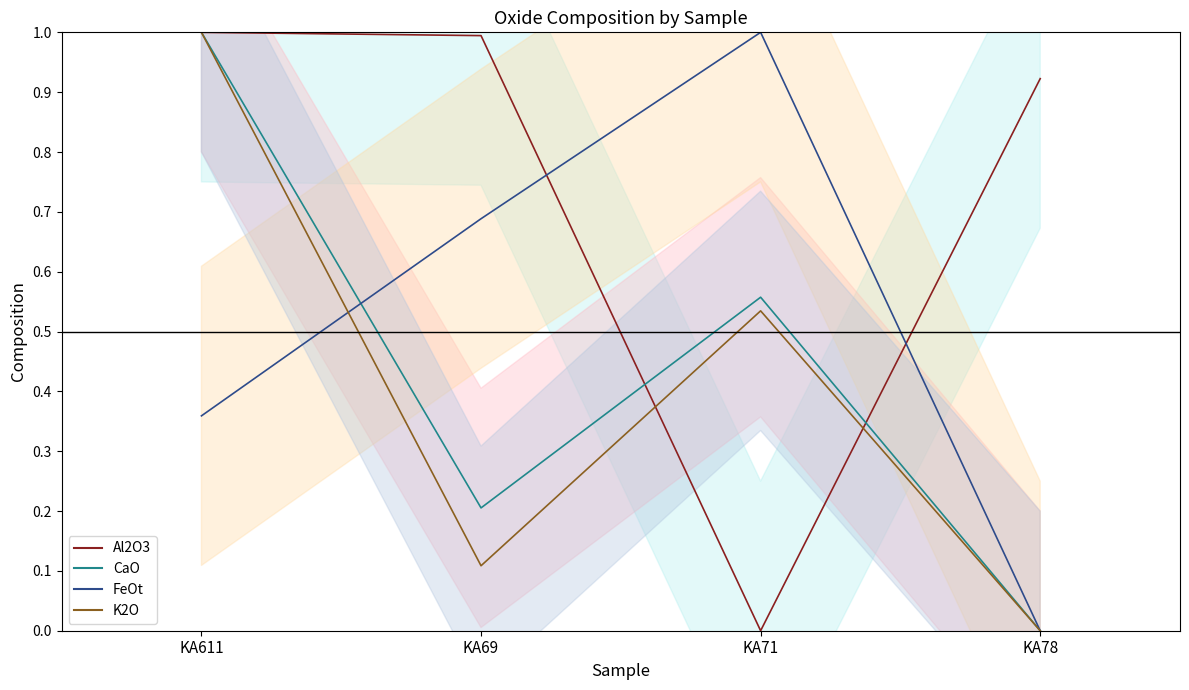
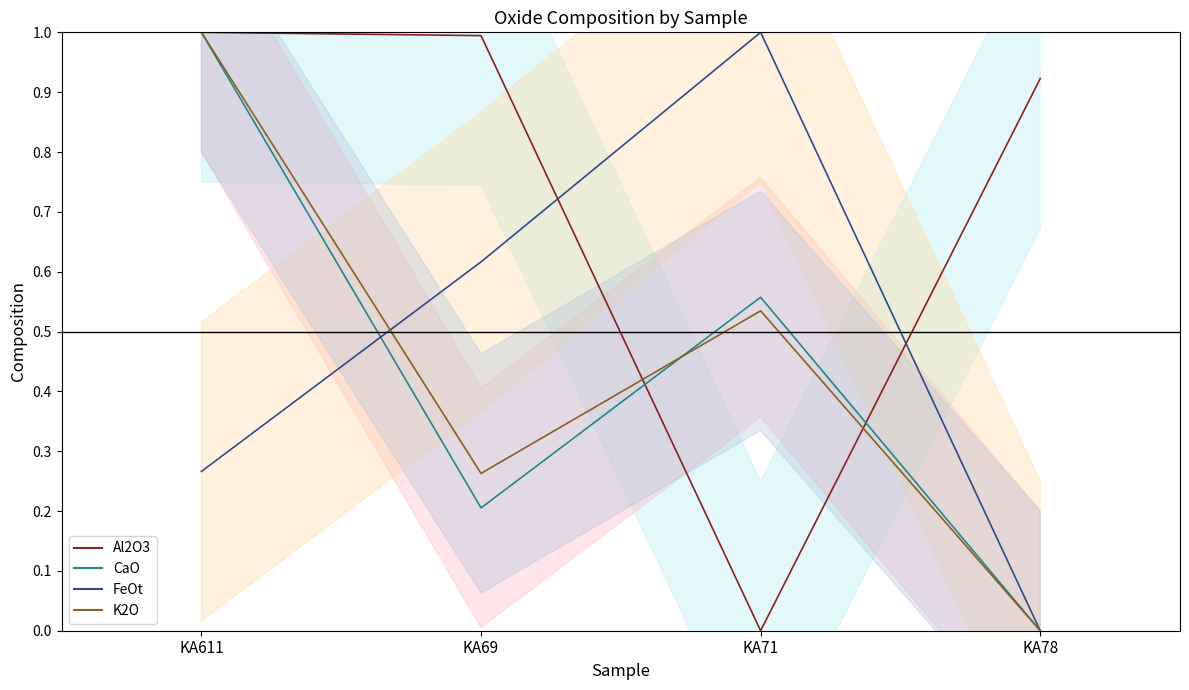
  {
    "Al2O3": {
      "KA69": 0.99,
      "KA71": 0.00,
      "KA78": 0.92
    },
    "CaO": {
      "KA69": 0.21,
      "KA71": 0.56
    },
    "FeOt": {
-     "KA611": 0.36,
-     "KA69": 0.69,
+     "KA611": 0.27,
+     "KA69": 0.62,
      "KA71": 1.00
    },
    "K2O": {
-     "KA69": 0.11,
+     "KA69": 0.26,
      "KA71": 0.53
    }
  }
